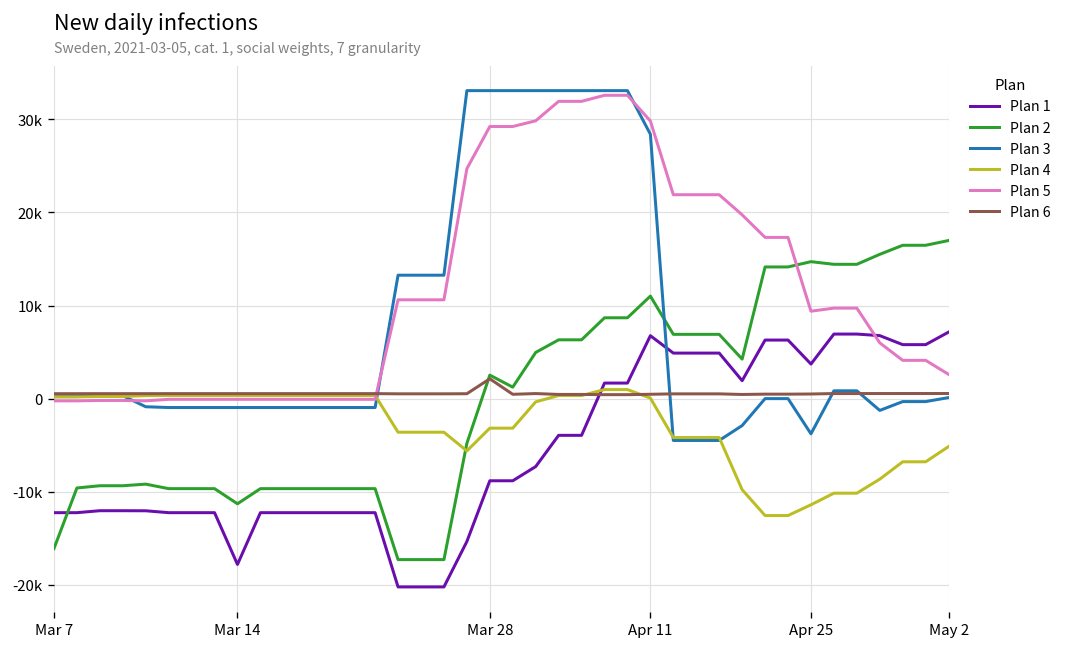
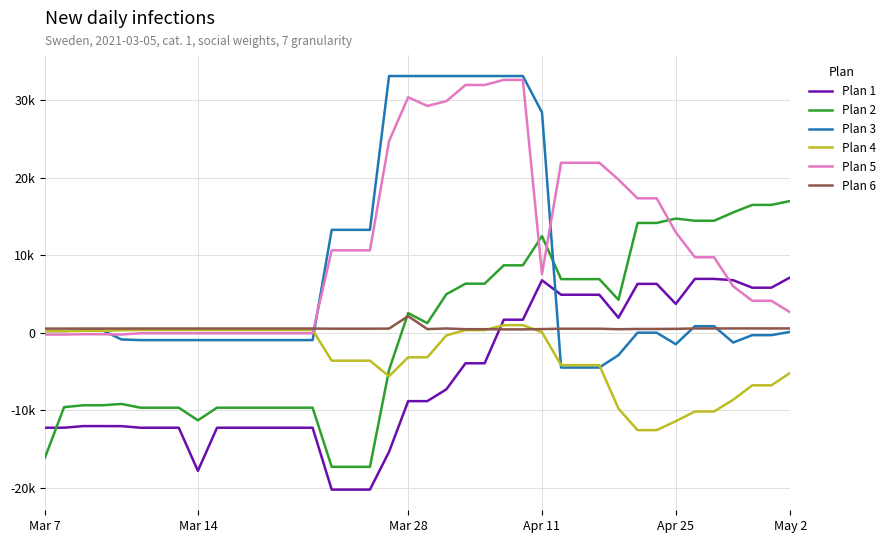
  {
    "Plan 1": {
      "Mar 7": -12000,
      "Mar 14": -18000,
      "Mar 28": -9000,
      "Apr 11": 7000,
      "Apr 25": 4000,
      "May 2": 7000
    },
    "Plan 2": {
      "Mar 7": -16000,
      "Mar 14": -11000,
      "Mar 28": 3000,
-     "Apr 11": 11000,
+     "Apr 11": 12000,
      "Apr 25": 15000,
      "May 2": 17000
    },
    "Plan 3": {
      "Mar 14": -1000,
      "Mar 28": 33000,
      "Apr 11": 28000,
-     "Apr 25": -4000,
+     "Apr 25": -1000,
      "May 2": 0
    },
    "Plan 4": {
      "Mar 28": -3000,
      "Apr 11": 0,
      "Apr 25": -11000,
      "May 2": -5000
    },
    "Plan 5": {
      "Mar 7": 0,
      "Mar 14": 0,
-     "Mar 28": 29000,
-     "Apr 11": 30000,
-     "Apr 25": 9000,
+     "Mar 28": 30000,
+     "Apr 11": 8000,
+     "Apr 25": 13000,
      "May 2": 3000
    },
    "Plan 6": {
      "Mar 28": 2000,
      "Apr 11": 0,
      "Apr 25": 0,
      "May 2": 1000
    }
  }
